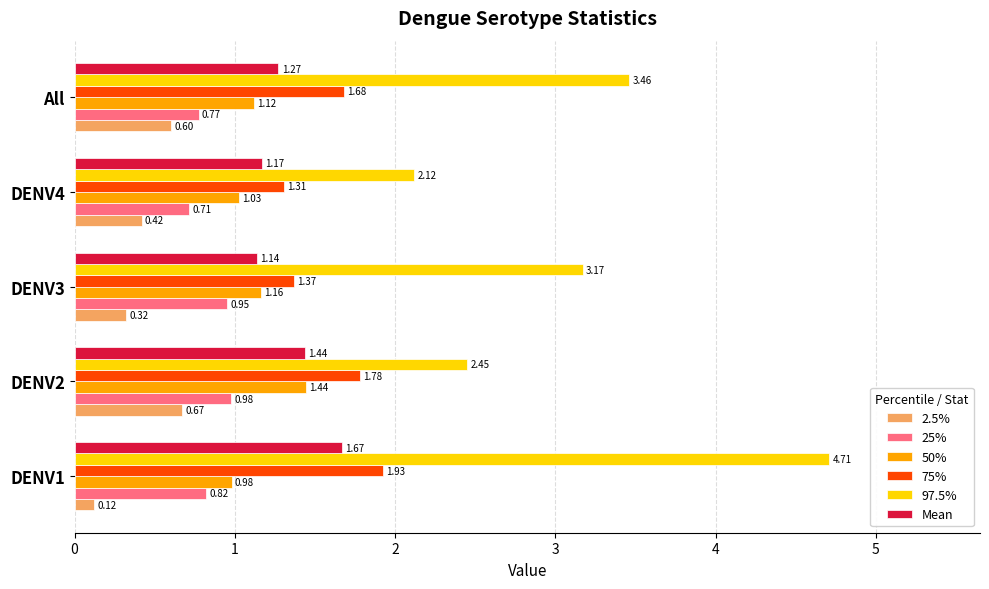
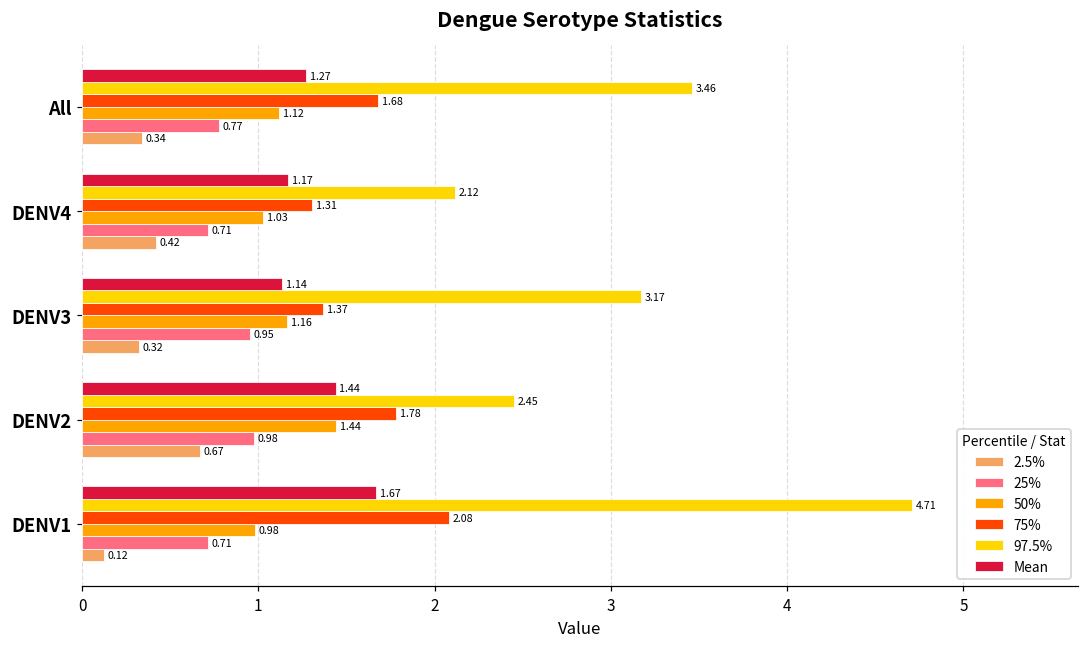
  {
    "2.5%": {
-     "All": 0.60,
+     "All": 0.34,
      "DENV4": 0.42,
      "DENV3": 0.32,
      "DENV2": 0.67,
      "DENV1": 0.12
    },
    "25%": {
      "All": 0.77,
      "DENV4": 0.71,
      "DENV3": 0.95,
      "DENV2": 0.98,
-     "DENV1": 0.82
+     "DENV1": 0.71
    },
    "75%": {
      "All": 1.68,
      "DENV4": 1.31,
      "DENV3": 1.37,
      "DENV2": 1.78,
-     "DENV1": 1.93
+     "DENV1": 2.08
    },
    "Mean": {
      "All": 1.27,
      "DENV4": 1.17,
      "DENV3": 1.14,
      "DENV2": 1.44,
      "DENV1": 1.67
    }
  }
